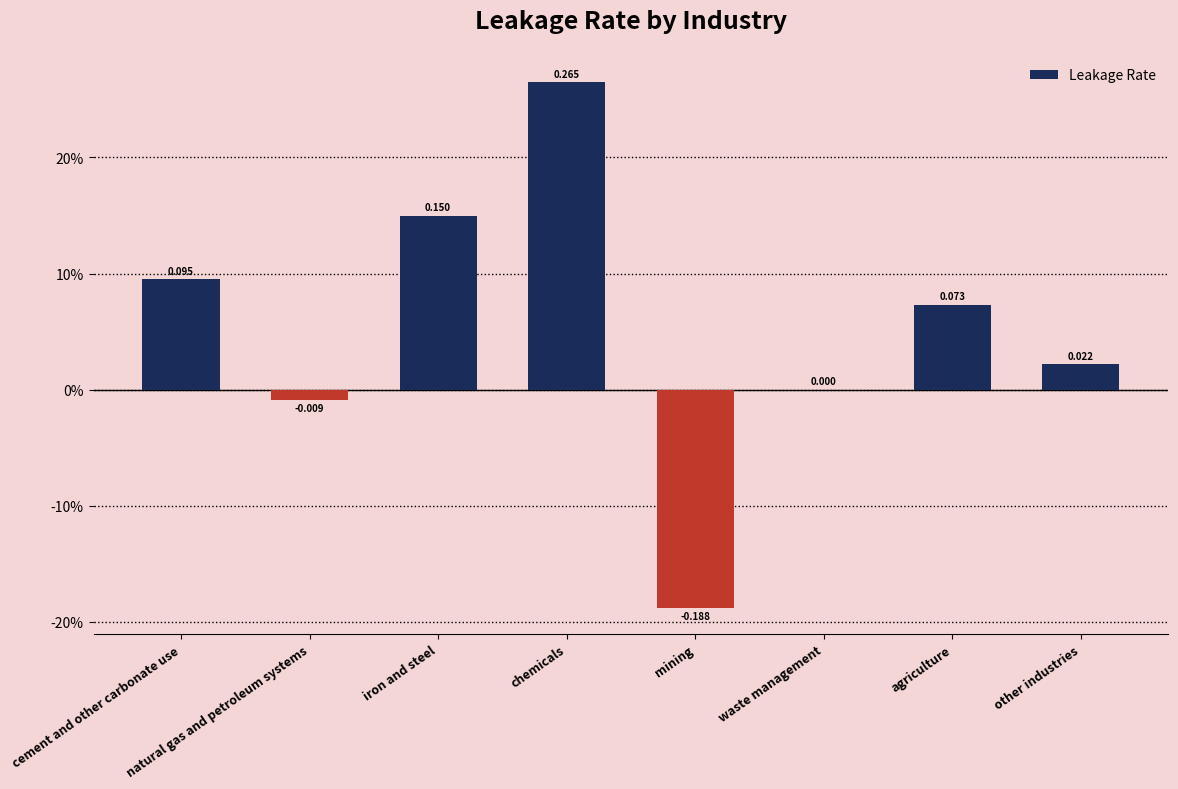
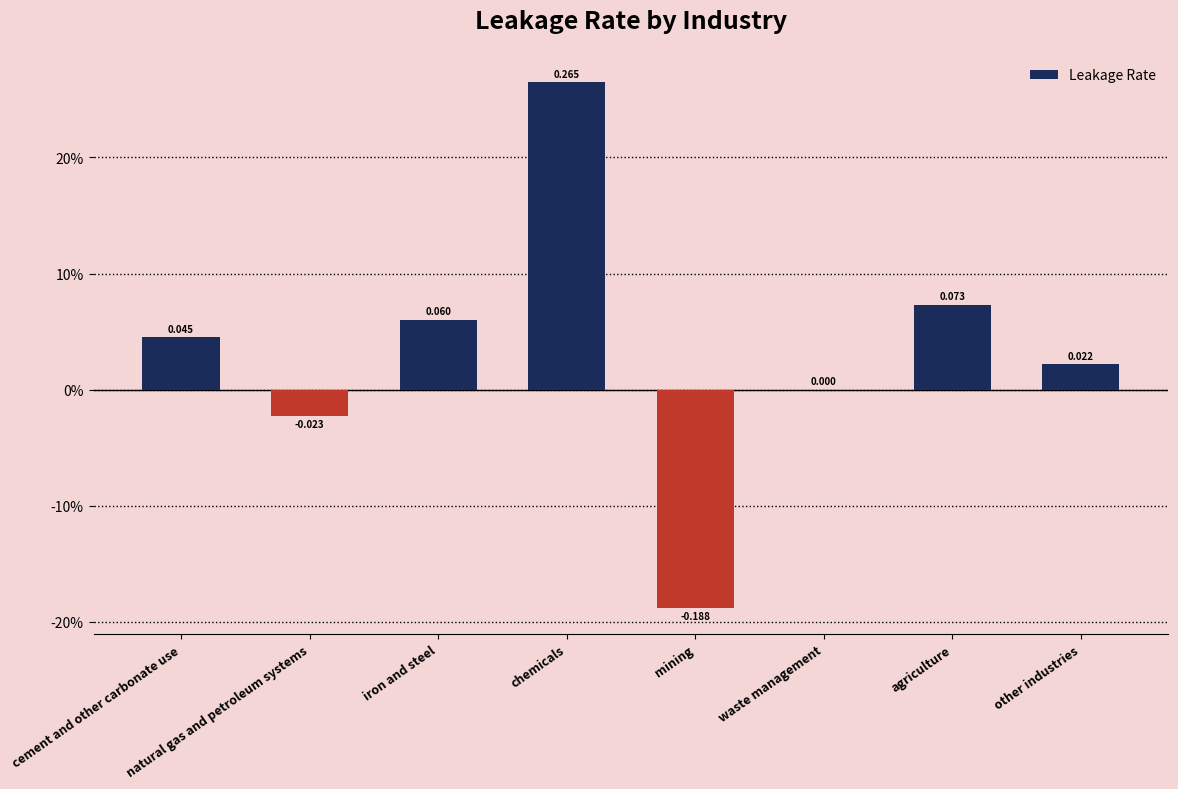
  {
-   "cement and other carbonate use": 0.095,
-   "natural gas and petroleum systems": -0.009,
-   "iron and steel": 0.150,
+   "cement and other carbonate use": 0.045,
+   "natural gas and petroleum systems": -0.023,
+   "iron and steel": 0.060,
    "chemicals": 0.265,
    "mining": -0.188,
    "waste management": 0.000,
    "agriculture": 0.073,
    "other industries": 0.022
  }
